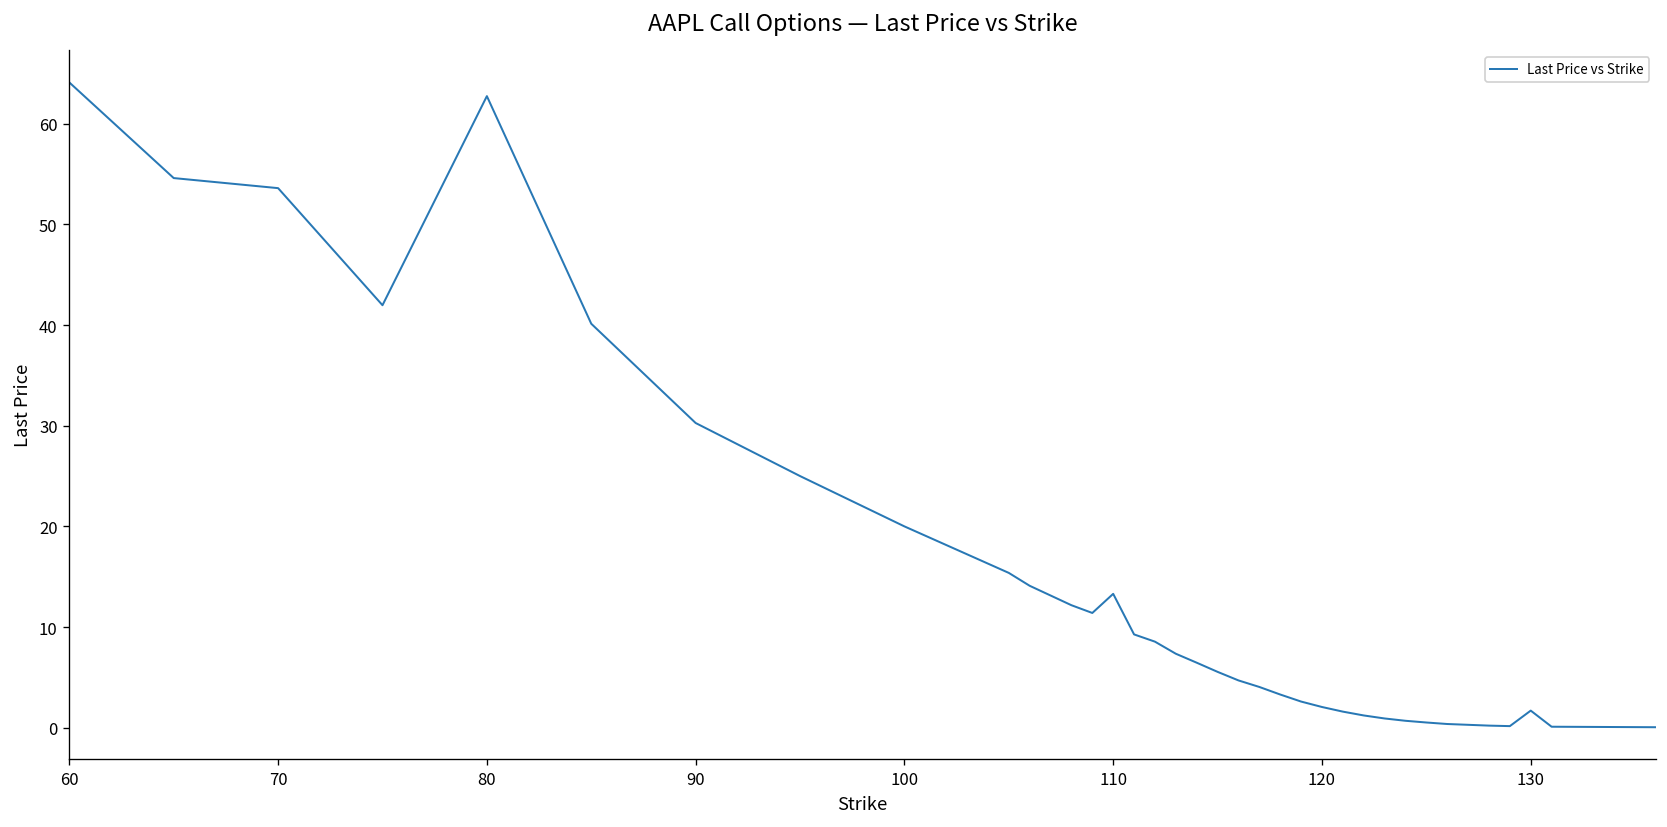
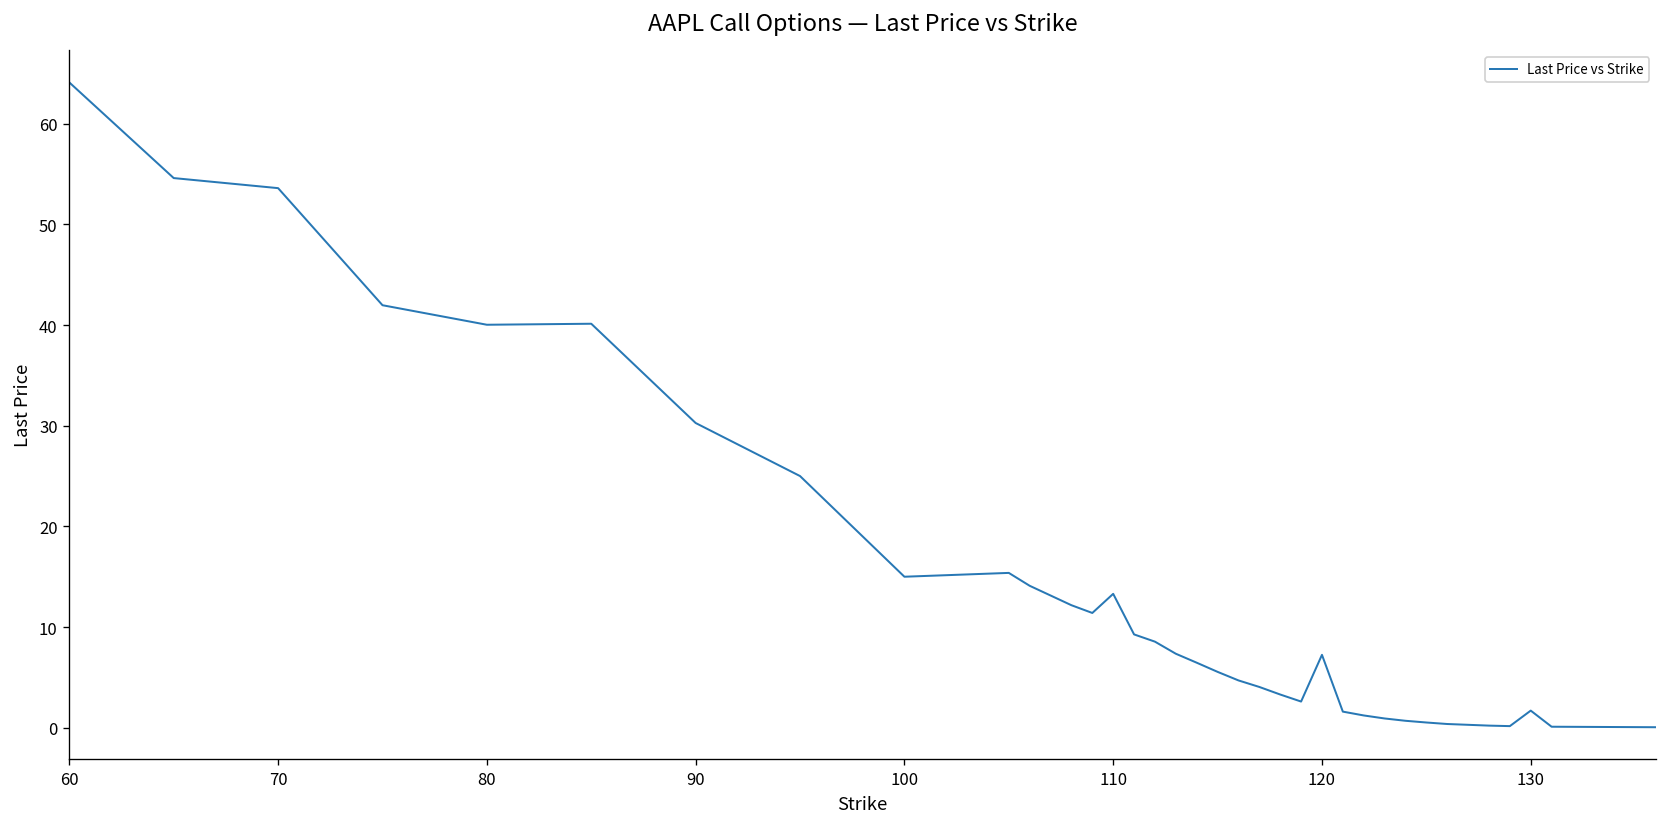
  {
    "60": 64,
    "70": 54,
-   "80": 63,
+   "80": 40,
    "90": 30,
-   "100": 20,
+   "100": 15,
    "110": 13,
-   "120": 2,
+   "120": 7,
    "130": 2
  }
